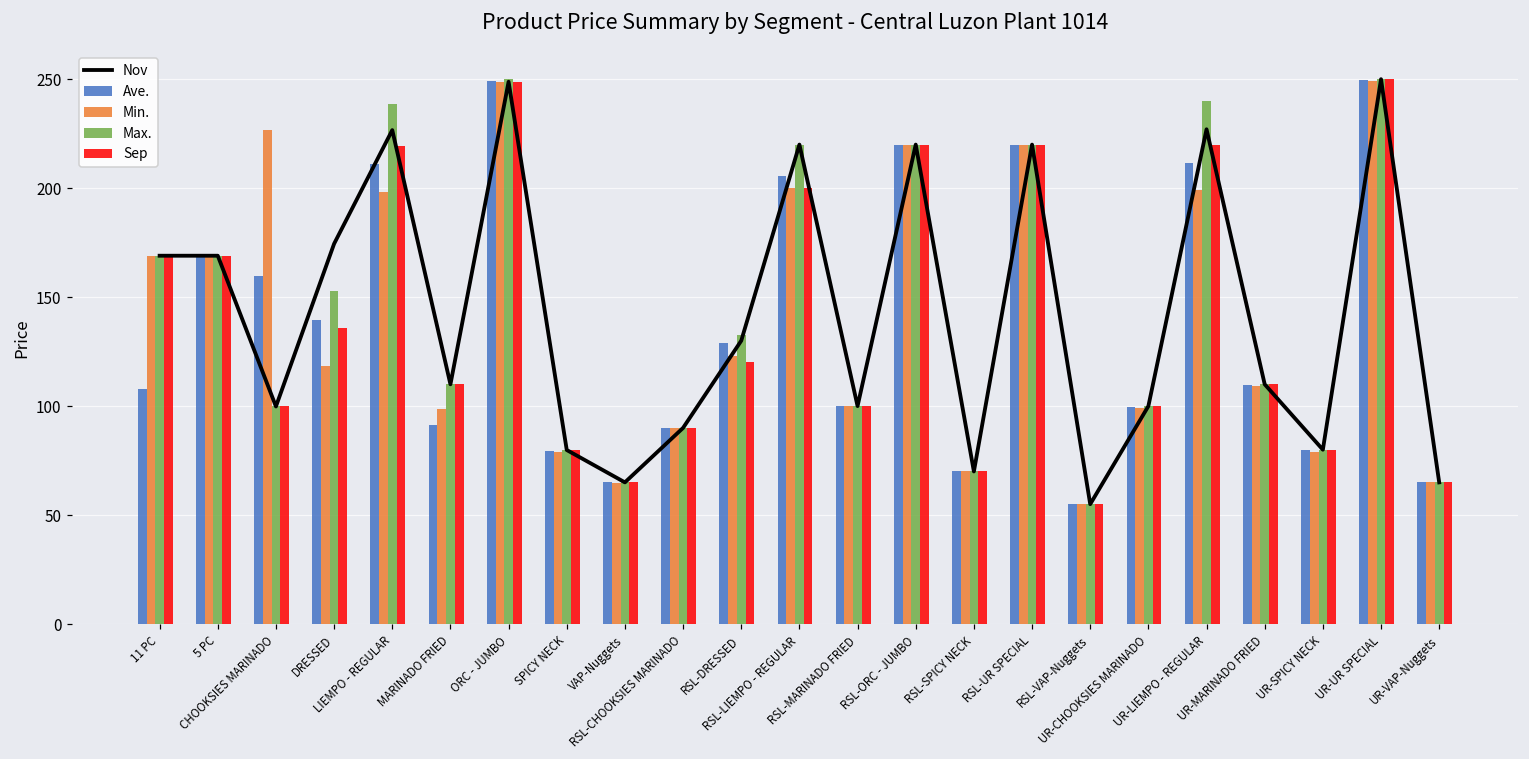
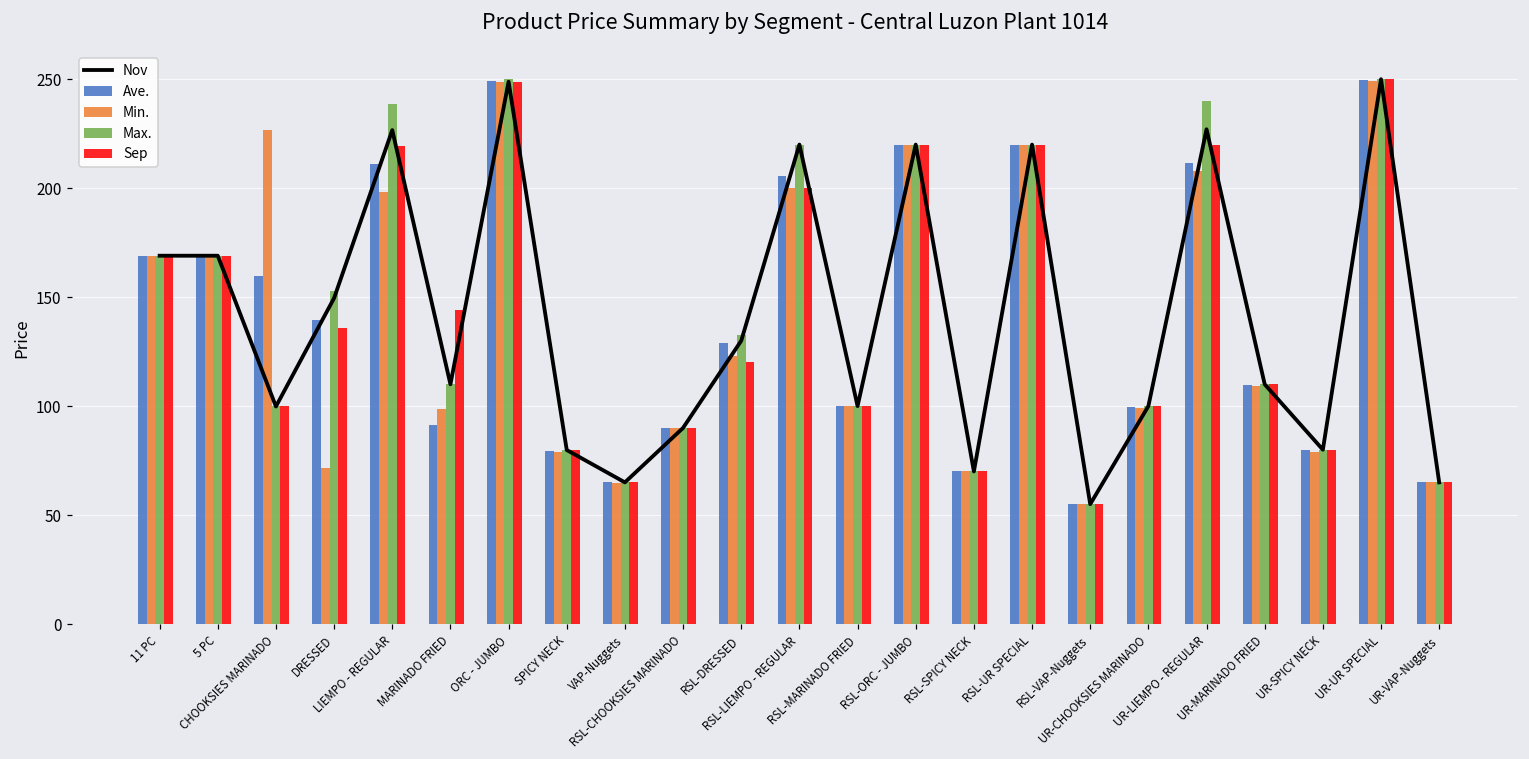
  {
    "Ave.": {
-     "11 PC": 108,
+     "11 PC": 169,
      "5 PC": 169,
      "CHOOKSIES MARINADO": 159,
      "DRESSED": 140,
      "LIEMPO - REGULAR": 211,
      "MARINADO FRIED": 91,
      "ORC - JUMBO": 249,
      "SPICY NECK": 80,
      "VAP-Nuggets": 65,
      "RSL-CHOOKSIES MARINADO": 90,
      "RSL-DRESSED": 129,
      "RSL-LIEMPO - REGULAR": 206,
      "RSL-MARINADO FRIED": 100,
      "RSL-ORC - JUMBO": 220,
      "RSL-SPICY NECK": 70,
      "RSL-UR SPECIAL": 220,
      "RSL-VAP-Nuggets": 55,
      "UR-CHOOKSIES MARINADO": 100,
      "UR-LIEMPO - REGULAR": 212,
      "UR-MARINADO FRIED": 110,
      "UR-SPICY NECK": 80,
      "UR-UR SPECIAL": 250,
      "UR-VAP-Nuggets": 65
    },
    "Nov": {
      "11 PC": 169,
      "5 PC": 169,
      "CHOOKSIES MARINADO": 100,
-     "DRESSED": 174,
+     "DRESSED": 150,
      "LIEMPO - REGULAR": 227,
      "MARINADO FRIED": 110,
      "ORC - JUMBO": 249,
      "SPICY NECK": 80,
      "VAP-Nuggets": 65,
      "RSL-CHOOKSIES MARINADO": 90,
      "RSL-DRESSED": 130,
      "RSL-LIEMPO - REGULAR": 220,
      "RSL-MARINADO FRIED": 100,
      "RSL-ORC - JUMBO": 220,
      "RSL-SPICY NECK": 70,
      "RSL-UR SPECIAL": 220,
      "RSL-VAP-Nuggets": 55,
      "UR-CHOOKSIES MARINADO": 100,
      "UR-LIEMPO - REGULAR": 227,
      "UR-MARINADO FRIED": 110,
      "UR-SPICY NECK": 80,
      "UR-UR SPECIAL": 250,
      "UR-VAP-Nuggets": 65
    },
    "Min.": {
      "11 PC": 169,
      "5 PC": 169,
      "CHOOKSIES MARINADO": 227,
-     "DRESSED": 119,
+     "DRESSED": 72,
      "LIEMPO - REGULAR": 198,
      "MARINADO FRIED": 99,
      "ORC - JUMBO": 249,
      "SPICY NECK": 79,
      "VAP-Nuggets": 65,
      "RSL-CHOOKSIES MARINADO": 90,
      "RSL-DRESSED": 123,
      "RSL-LIEMPO - REGULAR": 200,
      "RSL-MARINADO FRIED": 100,
      "RSL-ORC - JUMBO": 220,
      "RSL-SPICY NECK": 70,
      "RSL-UR SPECIAL": 220,
      "RSL-VAP-Nuggets": 55,
      "UR-CHOOKSIES MARINADO": 99,
-     "UR-LIEMPO - REGULAR": 199,
+     "UR-LIEMPO - REGULAR": 208,
      "UR-MARINADO FRIED": 109,
      "UR-SPICY NECK": 79,
      "UR-UR SPECIAL": 249,
      "UR-VAP-Nuggets": 65
    },
    "Max.": {
      "11 PC": 169,
      "5 PC": 169,
      "CHOOKSIES MARINADO": 100,
      "DRESSED": 153,
      "LIEMPO - REGULAR": 239,
      "MARINADO FRIED": 110,
      "ORC - JUMBO": 250,
      "SPICY NECK": 80,
      "VAP-Nuggets": 65,
      "RSL-CHOOKSIES MARINADO": 90,
      "RSL-DRESSED": 133,
      "RSL-LIEMPO - REGULAR": 220,
      "RSL-MARINADO FRIED": 100,
      "RSL-ORC - JUMBO": 220,
      "RSL-SPICY NECK": 70,
      "RSL-UR SPECIAL": 220,
      "RSL-VAP-Nuggets": 55,
      "UR-CHOOKSIES MARINADO": 100,
      "UR-LIEMPO - REGULAR": 240,
      "UR-MARINADO FRIED": 110,
      "UR-SPICY NECK": 80,
      "UR-UR SPECIAL": 250,
      "UR-VAP-Nuggets": 65
    },
    "Sep": {
      "11 PC": 169,
      "5 PC": 169,
      "CHOOKSIES MARINADO": 100,
      "DRESSED": 136,
      "LIEMPO - REGULAR": 219,
-     "MARINADO FRIED": 110,
+     "MARINADO FRIED": 144,
      "ORC - JUMBO": 249,
      "SPICY NECK": 80,
      "VAP-Nuggets": 65,
      "RSL-CHOOKSIES MARINADO": 90,
      "RSL-DRESSED": 120,
      "RSL-LIEMPO - REGULAR": 200,
      "RSL-MARINADO FRIED": 100,
      "RSL-ORC - JUMBO": 220,
      "RSL-SPICY NECK": 70,
      "RSL-UR SPECIAL": 220,
      "RSL-VAP-Nuggets": 55,
      "UR-CHOOKSIES MARINADO": 100,
      "UR-LIEMPO - REGULAR": 220,
      "UR-MARINADO FRIED": 110,
      "UR-SPICY NECK": 80,
      "UR-UR SPECIAL": 250,
      "UR-VAP-Nuggets": 65
    }
  }
